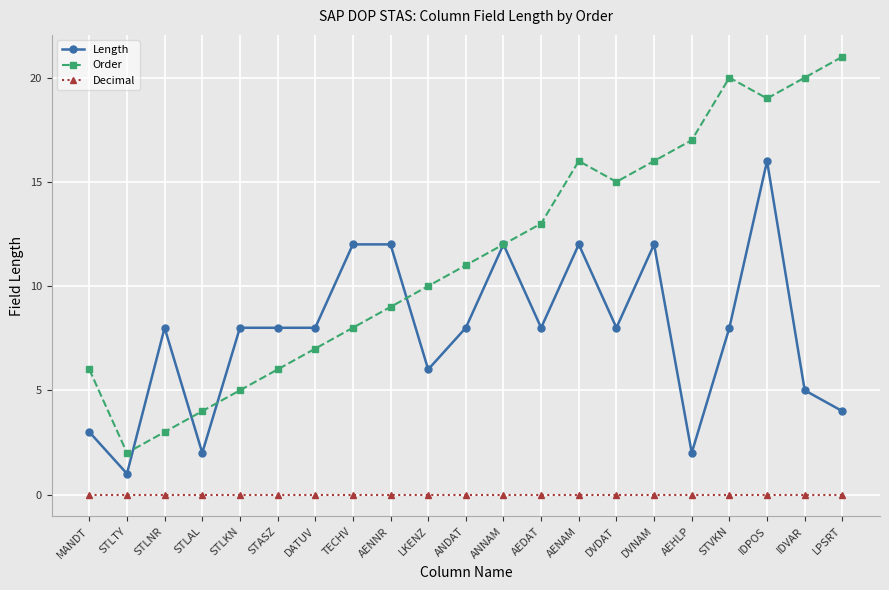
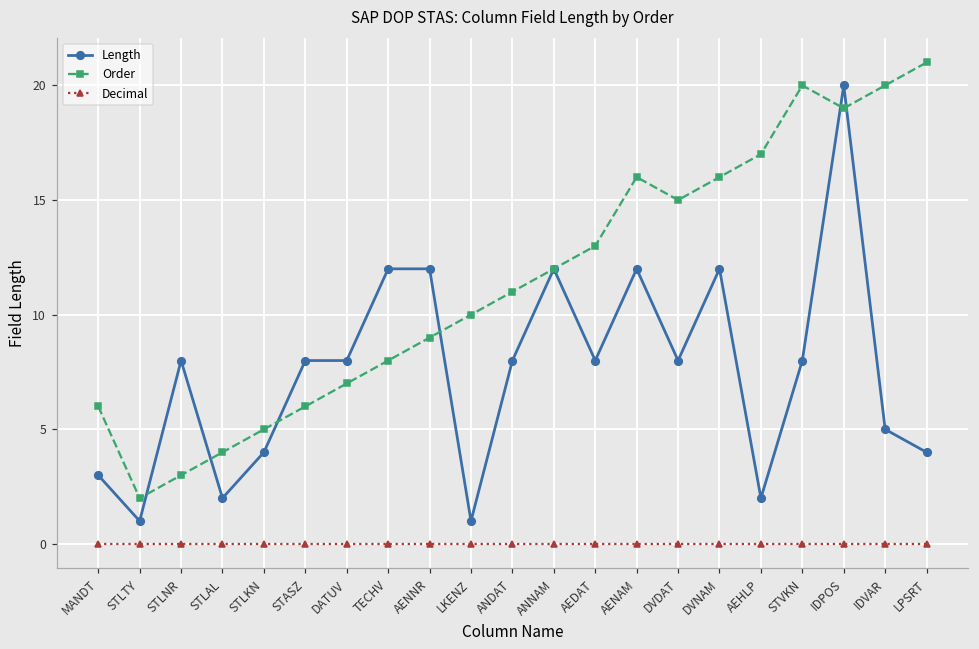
  {
    "Length": {
      "MANDT": 3,
      "STLTY": 1,
      "STLNR": 8,
      "STLAL": 2,
-     "STLKN": 8,
+     "STLKN": 4,
      "STASZ": 8,
      "DATUV": 8,
      "TECHV": 12,
      "AENNR": 12,
-     "LKENZ": 6,
+     "LKENZ": 1,
      "ANDAT": 8,
      "AEDAT": 8,
      "AENAM": 12,
      "DVDAT": 8,
      "DVNAM": 12,
      "AEHLP": 2,
      "STVKN": 8,
-     "IDPOS": 16,
+     "IDPOS": 20,
      "IDVAR": 5,
      "LPSRT": 4
    },
    "Order": {
      "MANDT": 6,
      "STLTY": 2,
      "STLNR": 3,
      "STLAL": 4,
      "STLKN": 5,
      "STASZ": 6,
      "DATUV": 7,
      "TECHV": 8,
      "AENNR": 9,
      "LKENZ": 10,
      "ANDAT": 11,
      "AEDAT": 13,
      "AENAM": 16,
      "DVDAT": 15,
      "DVNAM": 16,
      "AEHLP": 17,
      "STVKN": 20,
      "IDPOS": 19,
      "IDVAR": 20,
      "LPSRT": 21
    },
    "Decimal": {
      "MANDT": 0,
      "STLTY": 0,
      "STLNR": 0,
      "STLAL": 0,
      "STLKN": 0,
      "STASZ": 0,
      "DATUV": 0,
      "TECHV": 0,
      "AENNR": 0,
      "LKENZ": 0,
      "ANDAT": 0,
      "ANNAM": 0,
      "AEDAT": 0,
      "AENAM": 0,
      "DVDAT": 0,
      "DVNAM": 0,
      "AEHLP": 0,
      "STVKN": 0,
      "IDPOS": 0,
      "IDVAR": 0,
      "LPSRT": 0
    }
  }
